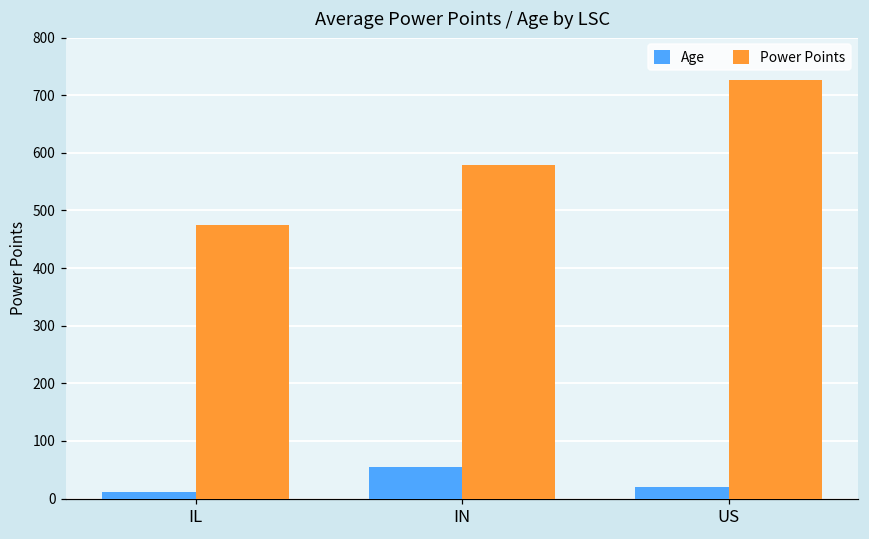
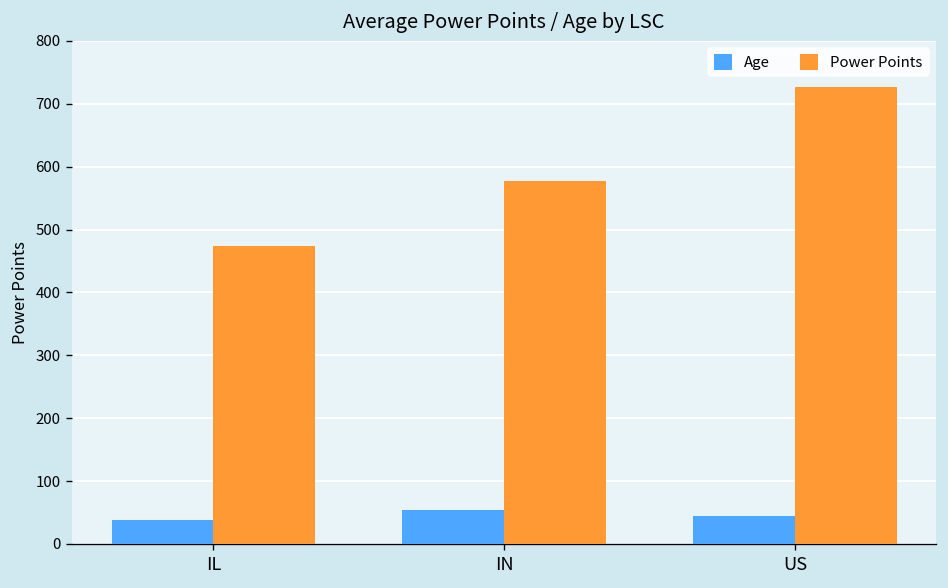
  {
    "Age": {
-     "IL": 10,
+     "IL": 40,
      "IN": 50,
-     "US": 20
+     "US": 50
    },
    "Power Points": {
      "IL": 470,
      "IN": 580,
      "US": 730
    }
  }
